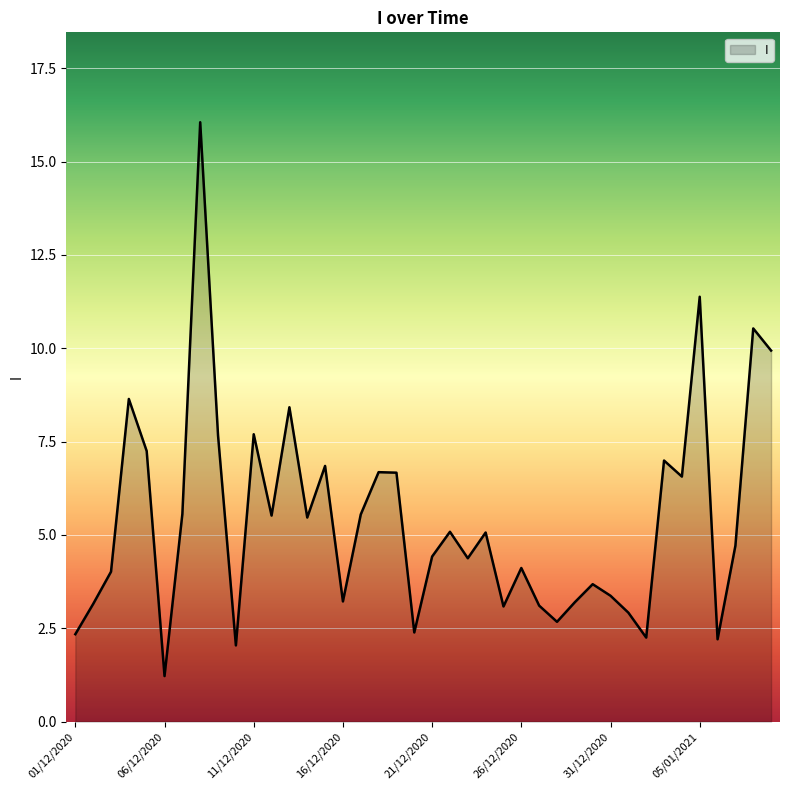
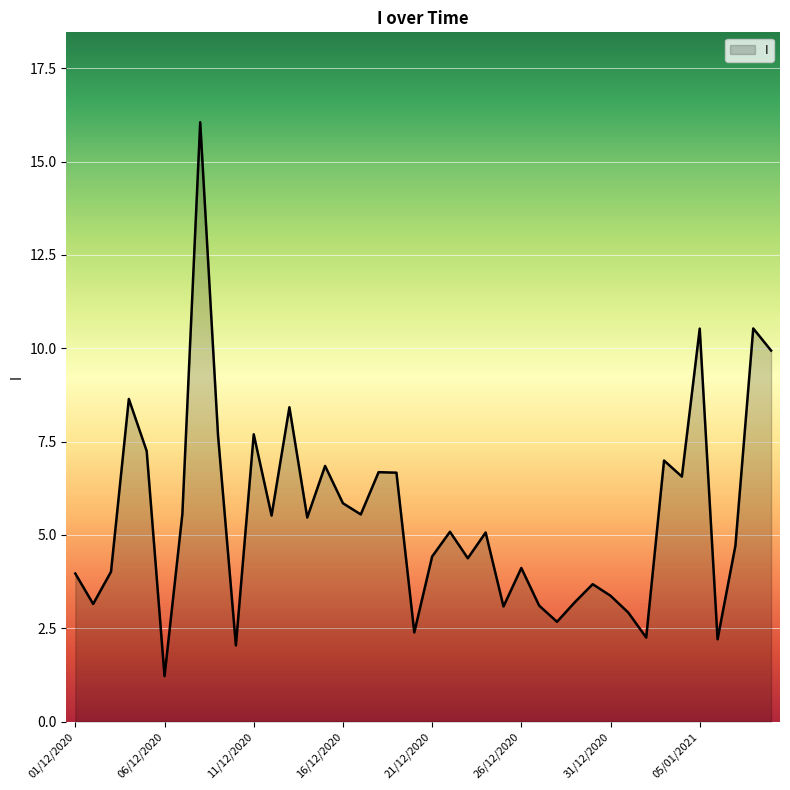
  {
-   "01/12/2020": 2.3,
+   "01/12/2020": 4.0,
    "06/12/2020": 1.2,
    "11/12/2020": 7.7,
-   "16/12/2020": 3.2,
+   "16/12/2020": 5.8,
    "21/12/2020": 4.4,
    "26/12/2020": 4.1,
    "31/12/2020": 3.4,
-   "05/01/2021": 11.4
+   "05/01/2021": 10.5
  }
